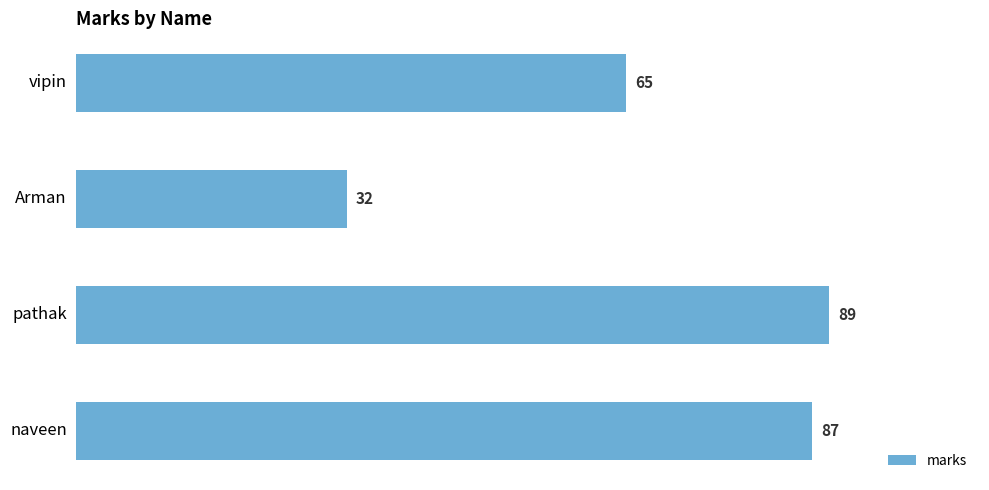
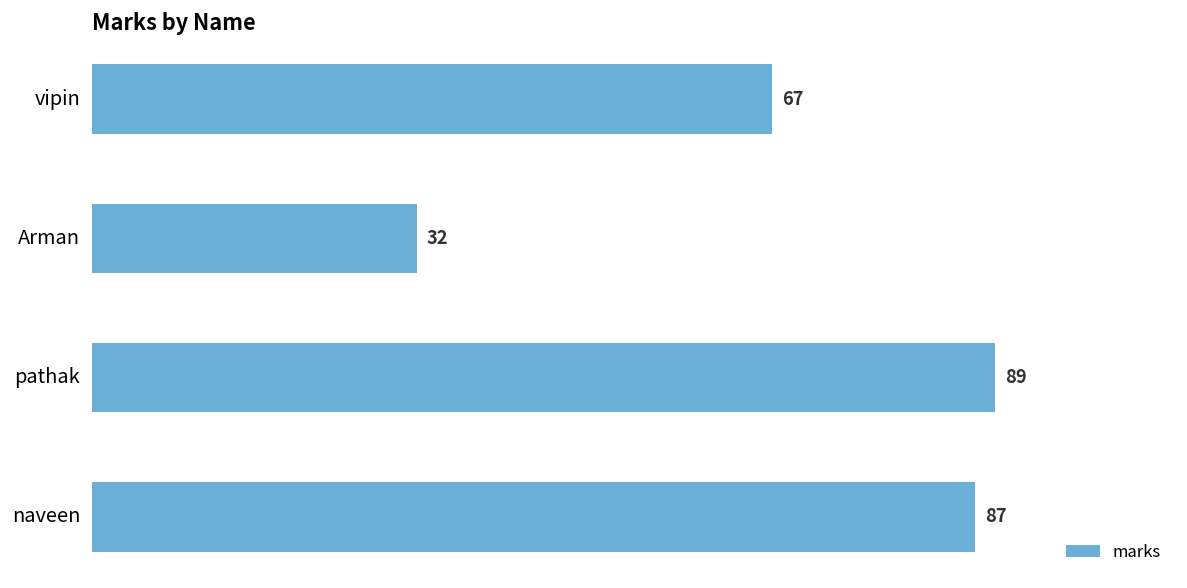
  {
-   "vipin": 65,
+   "vipin": 67,
    "Arman": 32,
    "pathak": 89,
    "naveen": 87
  }
